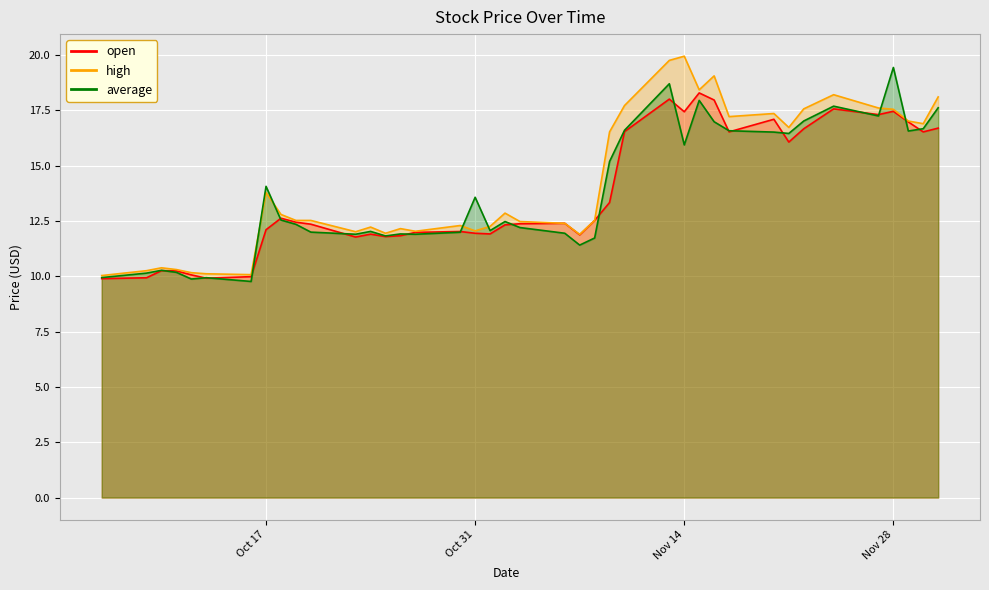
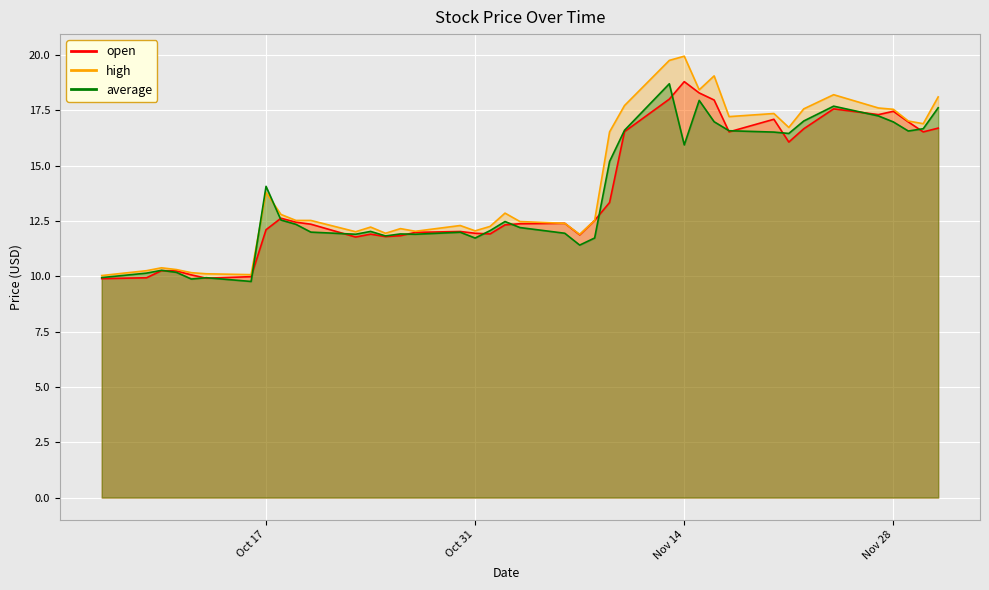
  {
    "open": {
      "Oct 17": 12.1,
-     "Nov 14": 17.4
+     "Nov 14": 18.8
    },
    "high": {
      "Oct 17": 13.8,
      "Nov 14": 19.9
    },
    "average": {
      "Oct 17": 14.1,
-     "Oct 31": 13.6,
+     "Oct 31": 11.7,
      "Nov 14": 15.9,
-     "Nov 28": 19.4
+     "Nov 28": 17.0
    }
  }
